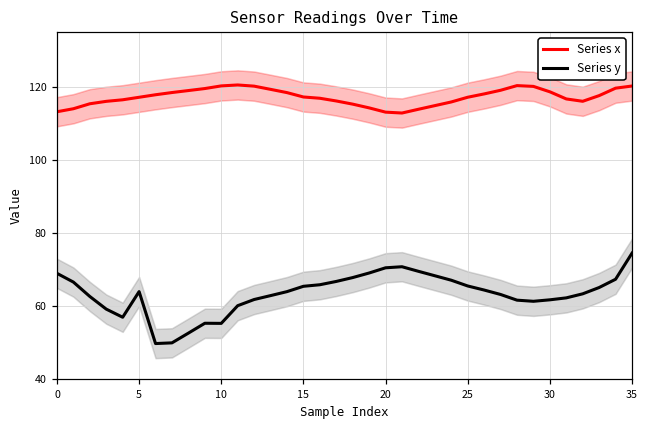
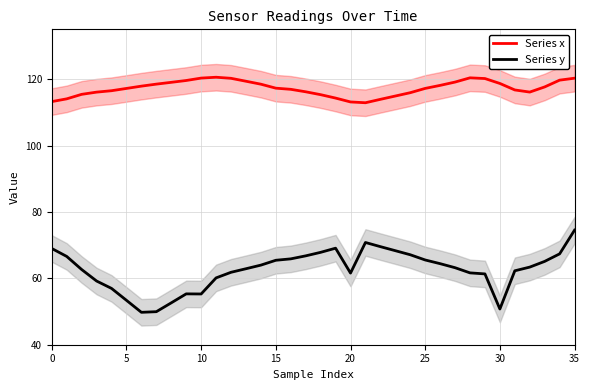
  {
    "Series y": {
      "0": 69,
-     "5": 64,
+     "5": 53,
      "10": 55,
      "15": 65,
-     "20": 71,
+     "20": 62,
      "25": 66,
-     "30": 62,
+     "30": 51,
      "35": 75
    }
  }
